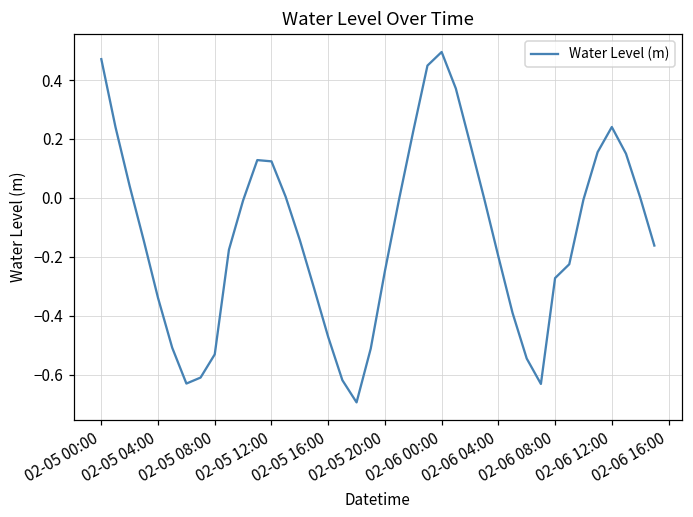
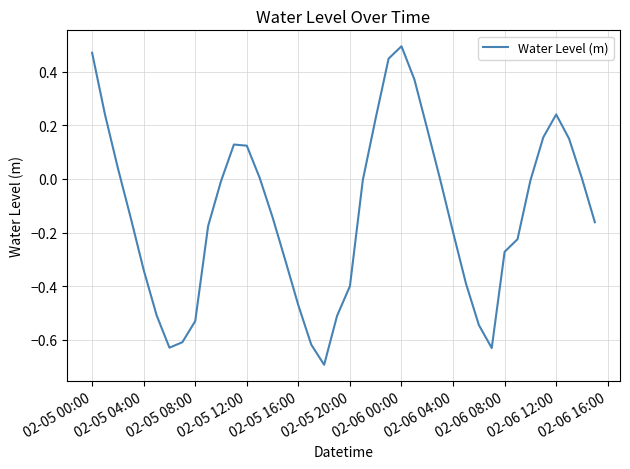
  {
    "02-05 00:00": 0.47,
    "02-05 04:00": -0.34,
    "02-05 08:00": -0.53,
    "02-05 12:00": 0.12,
    "02-05 16:00": -0.47,
-   "02-05 20:00": -0.25,
+   "02-05 20:00": -0.40,
    "02-06 00:00": 0.50,
    "02-06 04:00": -0.20,
    "02-06 08:00": -0.27,
    "02-06 12:00": 0.24
  }
